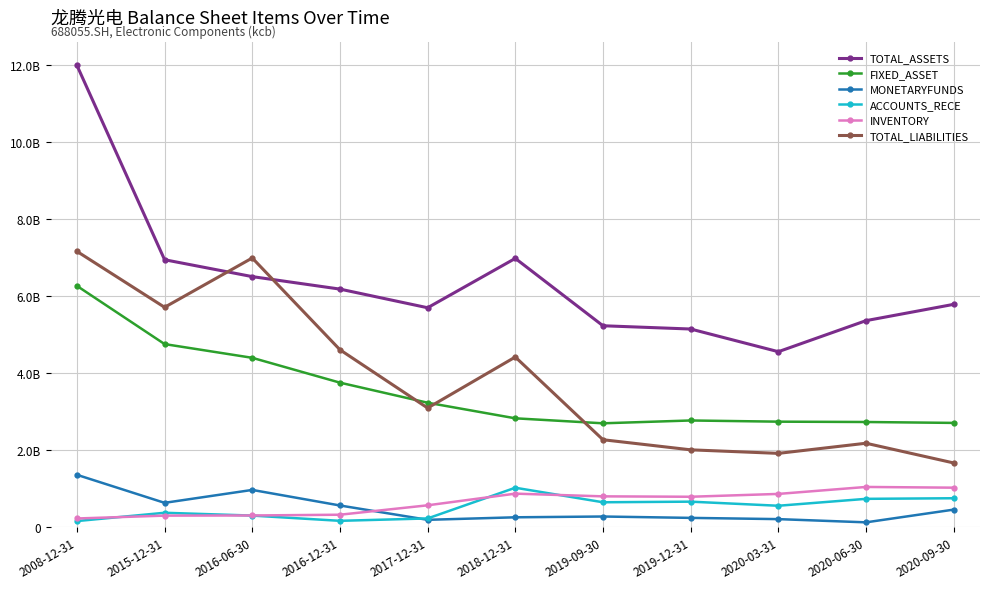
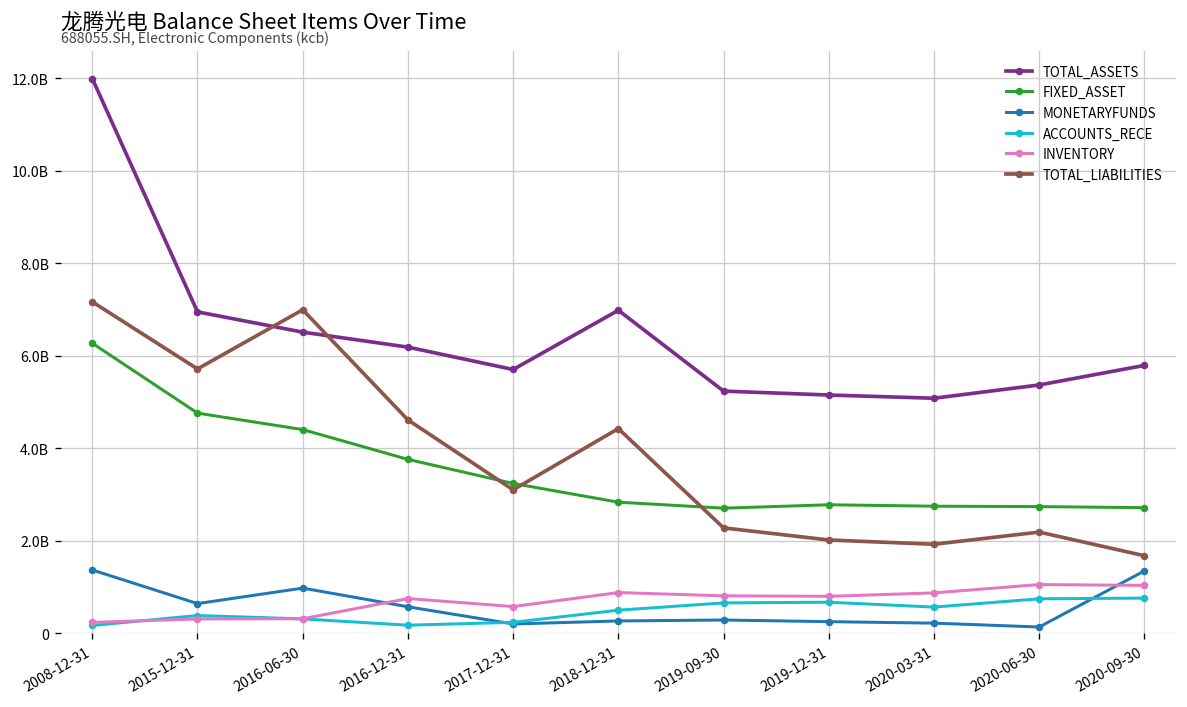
  {
    "TOTAL_ASSETS": {
      "2008-12-31": 12000000000,
      "2015-12-31": 6900000000,
      "2016-06-30": 6500000000,
      "2016-12-31": 6200000000,
      "2017-12-31": 5700000000,
      "2018-12-31": 7000000000,
      "2019-09-30": 5200000000,
      "2019-12-31": 5100000000,
-     "2020-03-31": 4600000000,
+     "2020-03-31": 5100000000,
      "2020-06-30": 5400000000,
      "2020-09-30": 5800000000
    },
    "FIXED_ASSET": {
      "2008-12-31": 6300000000,
      "2015-12-31": 4800000000,
      "2016-06-30": 4400000000,
      "2016-12-31": 3800000000,
      "2017-12-31": 3200000000,
      "2018-12-31": 2800000000,
      "2019-09-30": 2700000000,
      "2019-12-31": 2800000000,
      "2020-03-31": 2700000000,
      "2020-06-30": 2700000000,
      "2020-09-30": 2700000000
    },
    "MONETARYFUNDS": {
      "2008-12-31": 1400000000,
      "2015-12-31": 600000000,
      "2016-06-30": 1000000000,
      "2016-12-31": 600000000,
      "2018-12-31": 300000000,
      "2019-09-30": 300000000,
      "2019-12-31": 200000000,
      "2020-03-31": 200000000,
      "2020-06-30": 100000000,
-     "2020-09-30": 500000000
+     "2020-09-30": 1300000000
    },
    "ACCOUNTS_RECE": {
      "2008-12-31": 200000000,
      "2015-12-31": 400000000,
      "2016-12-31": 200000000,
-     "2018-12-31": 1000000000,
+     "2018-12-31": 500000000,
      "2019-09-30": 700000000,
      "2019-12-31": 700000000,
      "2020-03-31": 600000000,
      "2020-06-30": 700000000,
      "2020-09-30": 800000000
    },
    "INVENTORY": {
      "2008-12-31": 200000000,
      "2015-12-31": 300000000,
-     "2016-12-31": 300000000,
+     "2016-12-31": 700000000,
      "2017-12-31": 600000000,
      "2018-12-31": 900000000,
      "2019-09-30": 800000000,
      "2019-12-31": 800000000,
      "2020-03-31": 900000000,
      "2020-06-30": 1100000000,
      "2020-09-30": 1000000000
    },
    "TOTAL_LIABILITIES": {
      "2008-12-31": 7200000000,
      "2015-12-31": 5700000000,
      "2016-06-30": 7000000000,
      "2016-12-31": 4600000000,
      "2017-12-31": 3100000000,
      "2018-12-31": 4400000000,
      "2019-09-30": 2300000000,
      "2019-12-31": 2000000000,
      "2020-03-31": 1900000000,
      "2020-06-30": 2200000000,
      "2020-09-30": 1700000000
    }
  }
